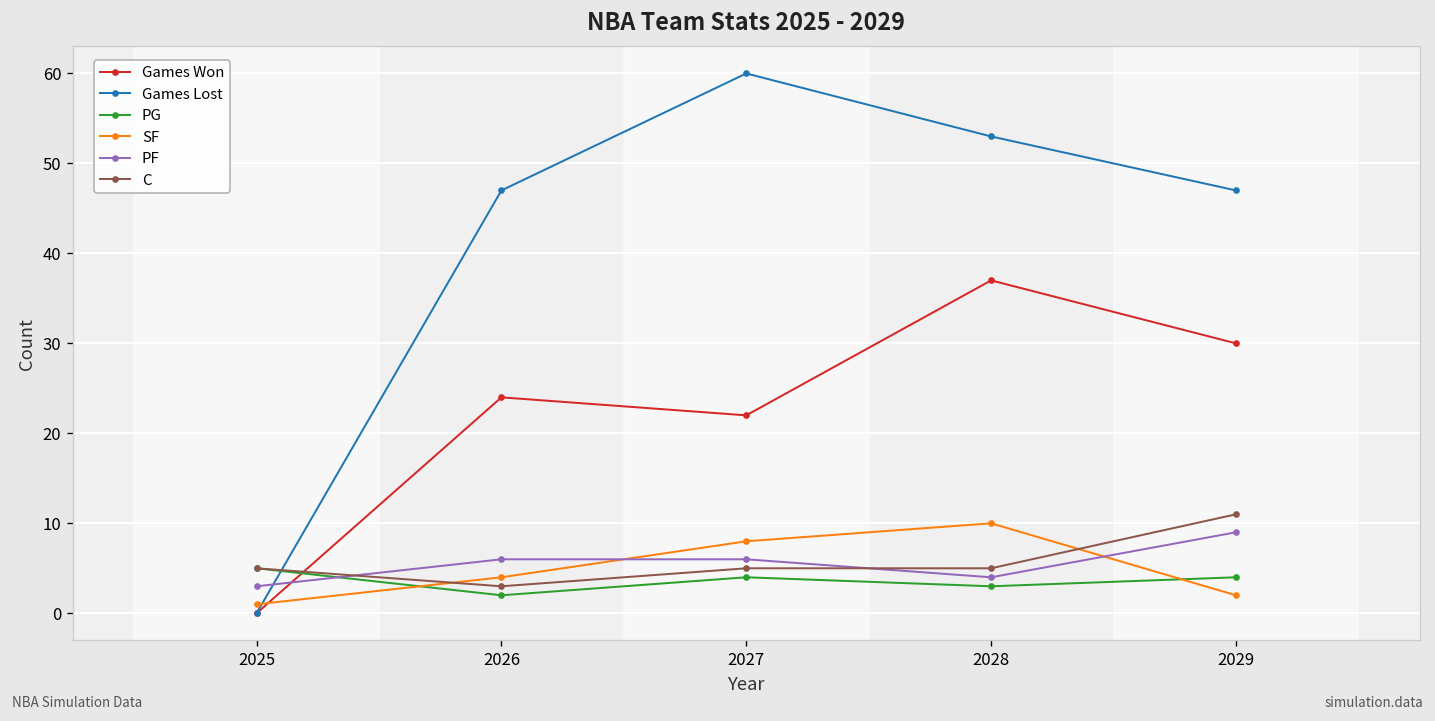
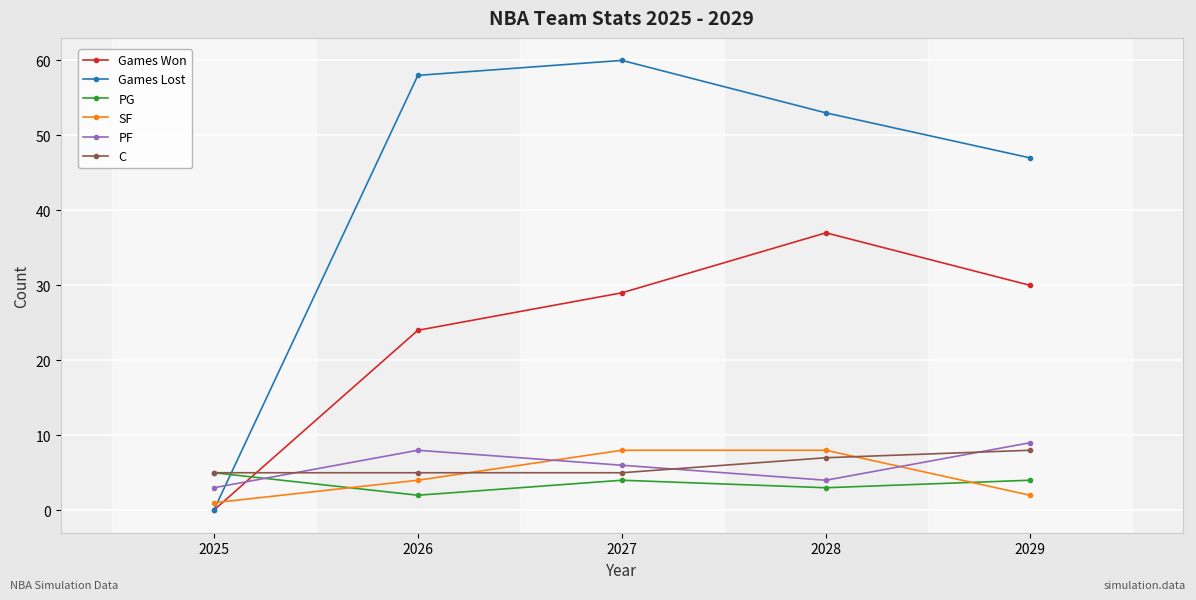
  {
    "Games Won": {
      "2026": 24,
-     "2027": 22,
+     "2027": 29,
      "2028": 37,
      "2029": 30
    },
    "Games Lost": {
-     "2026": 47,
+     "2026": 58,
      "2027": 60,
      "2028": 53,
      "2029": 47
    },
    "PG": {
      "2026": 2,
      "2027": 4,
      "2028": 3,
      "2029": 4
    },
    "SF": {
      "2025": 1,
      "2026": 4,
      "2027": 8,
-     "2028": 10,
+     "2028": 8,
      "2029": 2
    },
    "PF": {
      "2025": 3,
-     "2026": 6,
+     "2026": 8,
      "2027": 6,
      "2028": 4,
      "2029": 9
    },
    "C": {
-     "2026": 3,
+     "2026": 5,
      "2027": 5,
-     "2028": 5,
-     "2029": 11
+     "2028": 7,
+     "2029": 8
    }
  }
